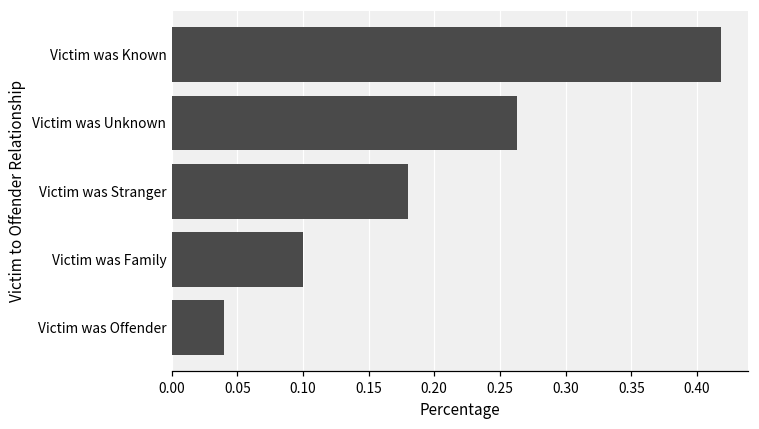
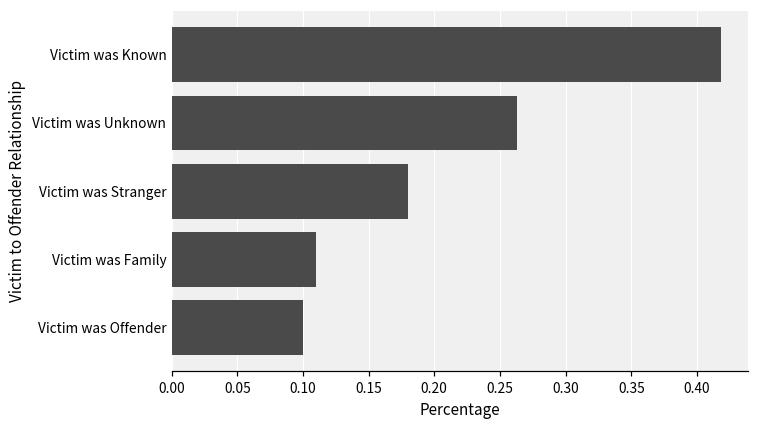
  {
    "Victim was Known": 0.42,
    "Victim was Unknown": 0.263,
    "Victim was Stranger": 0.18,
-   "Victim was Family": 0.10,
-   "Victim was Offender": 0.04
+   "Victim was Family": 0.11,
+   "Victim was Offender": 0.10
  }
